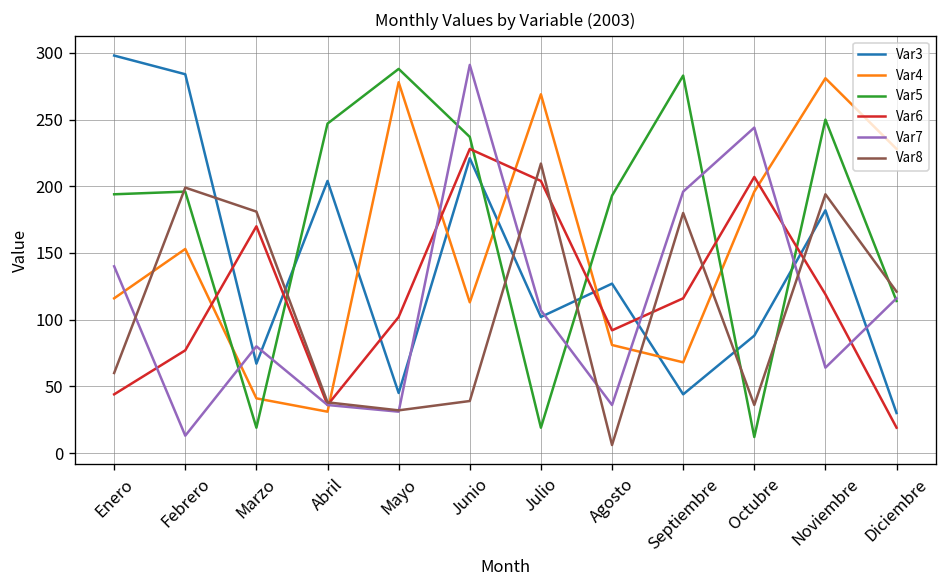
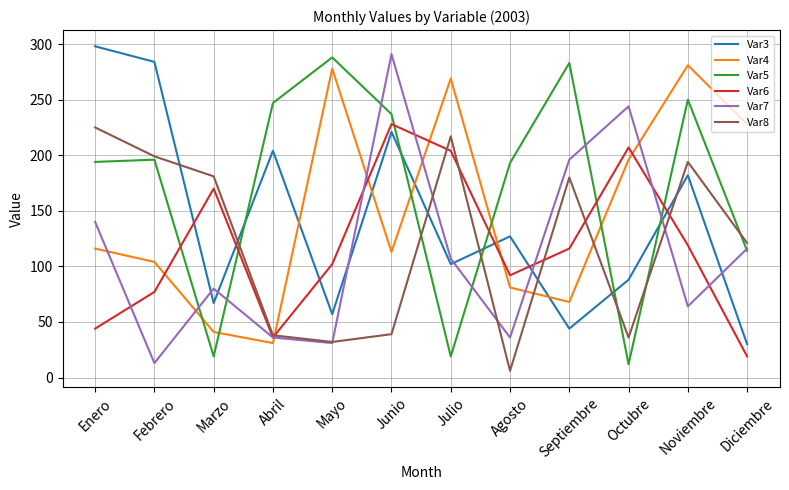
  {
    "Var3": {
      "Enero": 298,
      "Febrero": 284,
      "Marzo": 67,
      "Abril": 204,
-     "Mayo": 45,
+     "Mayo": 57,
      "Junio": 221,
      "Julio": 102,
      "Agosto": 127,
      "Septiembre": 44,
      "Octubre": 88,
      "Noviembre": 182,
      "Diciembre": 30
    },
    "Var4": {
      "Enero": 116,
-     "Febrero": 153,
+     "Febrero": 104,
      "Marzo": 41,
      "Abril": 31,
      "Mayo": 278,
      "Junio": 113,
      "Julio": 269,
      "Agosto": 81,
      "Septiembre": 68,
      "Octubre": 196,
      "Noviembre": 281
    },
    "Var5": {
      "Enero": 194,
      "Febrero": 196,
      "Marzo": 19,
      "Abril": 247,
      "Mayo": 288,
      "Junio": 237,
      "Julio": 19,
      "Agosto": 193,
      "Septiembre": 283,
      "Octubre": 12,
      "Noviembre": 250
    },
    "Var6": {
      "Enero": 44,
      "Febrero": 77,
      "Marzo": 170,
      "Mayo": 102,
      "Junio": 228,
      "Julio": 204,
      "Agosto": 92,
      "Septiembre": 116,
      "Octubre": 207,
      "Noviembre": 119,
      "Diciembre": 19
    },
    "Var7": {
      "Enero": 140,
      "Febrero": 13,
      "Marzo": 80,
      "Junio": 291,
      "Julio": 107,
      "Agosto": 36,
      "Septiembre": 196,
      "Octubre": 244,
      "Noviembre": 64
    },
    "Var8": {
-     "Enero": 60,
+     "Enero": 225,
      "Febrero": 199,
      "Marzo": 181,
      "Junio": 39,
      "Julio": 217,
      "Agosto": 6,
      "Septiembre": 180,
      "Octubre": 36,
      "Noviembre": 194,
      "Diciembre": 121
    }
  }
